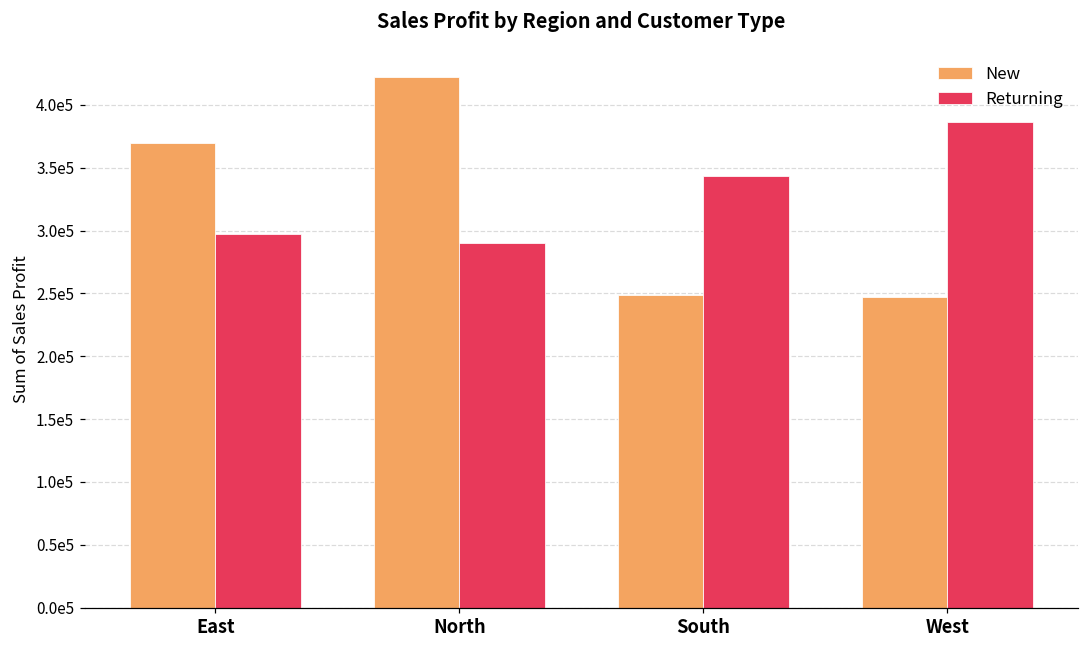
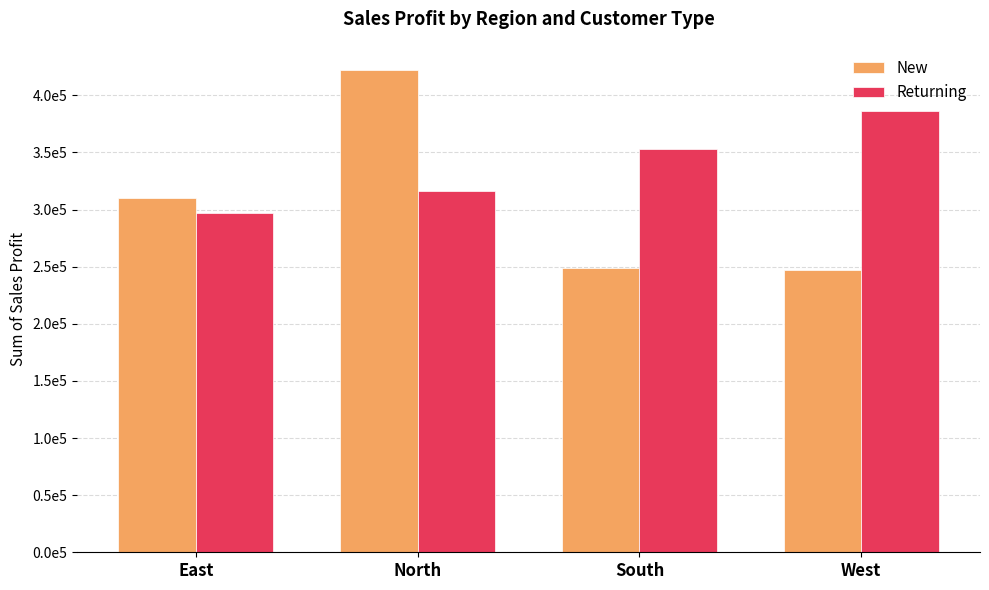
  {
    "New": {
-     "East": 370000,
+     "East": 310000,
      "North": 422000,
      "South": 249000,
      "West": 247000
    },
    "Returning": {
      "East": 297000,
-     "North": 290000,
-     "South": 343000,
+     "North": 316000,
+     "South": 353000,
      "West": 387000
    }
  }
